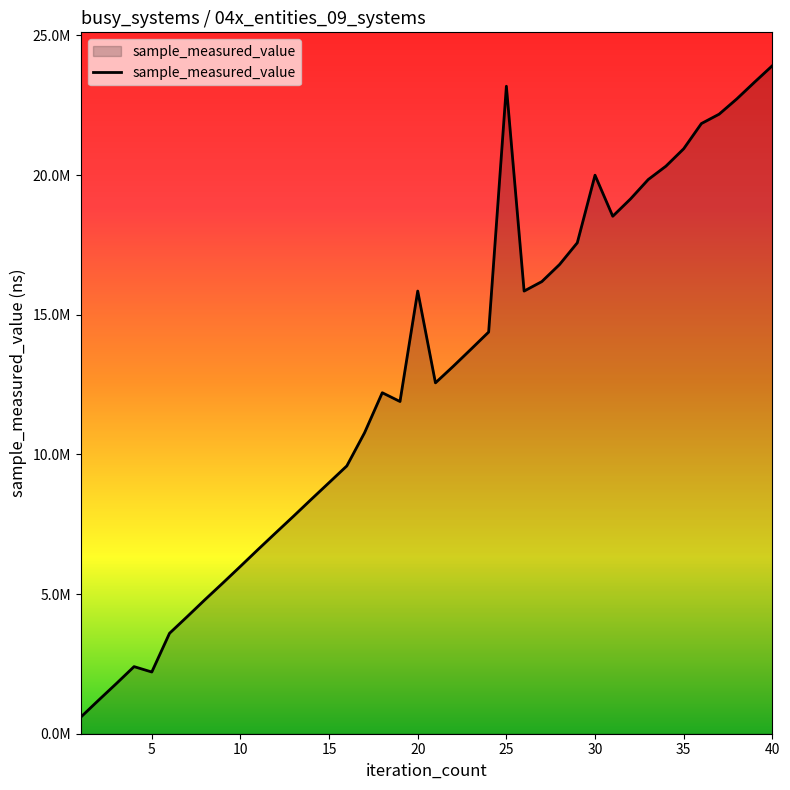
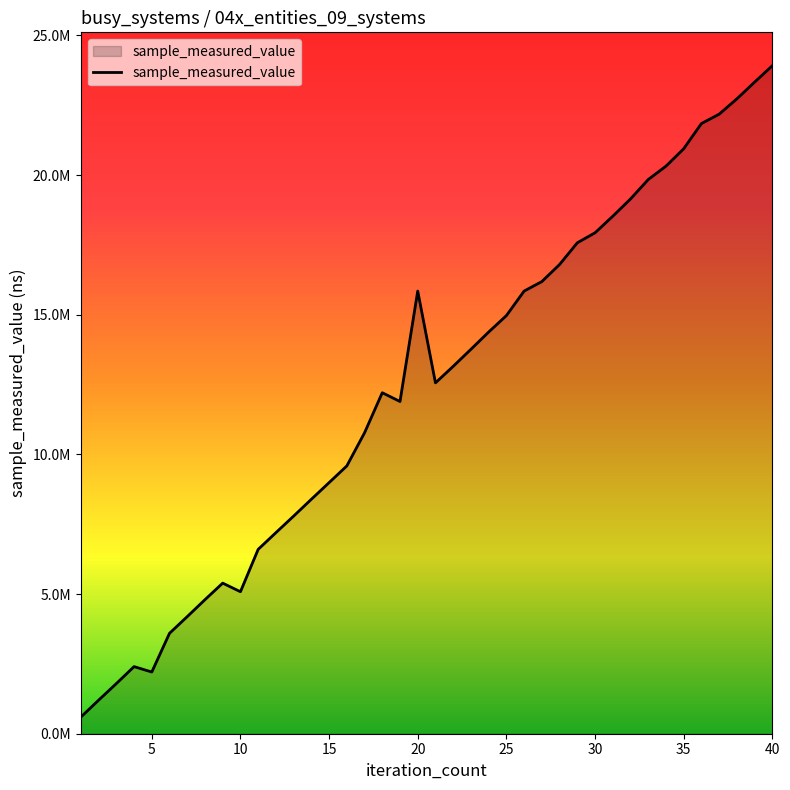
  {
    "5": 2200000,
-   "10": 6000000,
+   "10": 5100000,
    "15": 9000000,
    "20": 15800000,
-   "25": 23200000,
-   "30": 20000000,
+   "25": 15000000,
+   "30": 17900000,
    "35": 20900000,
    "40": 23900000
  }
